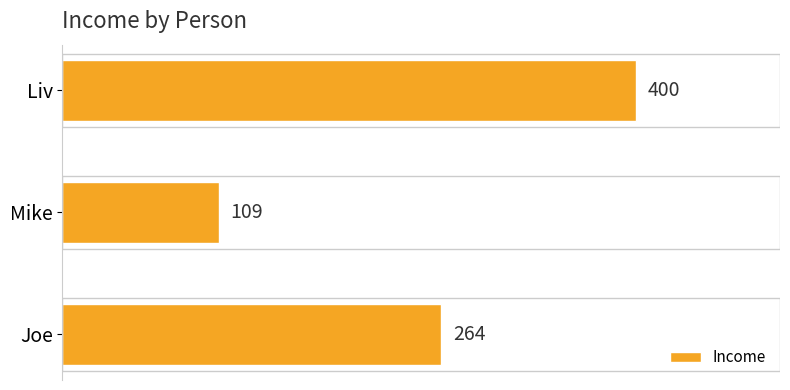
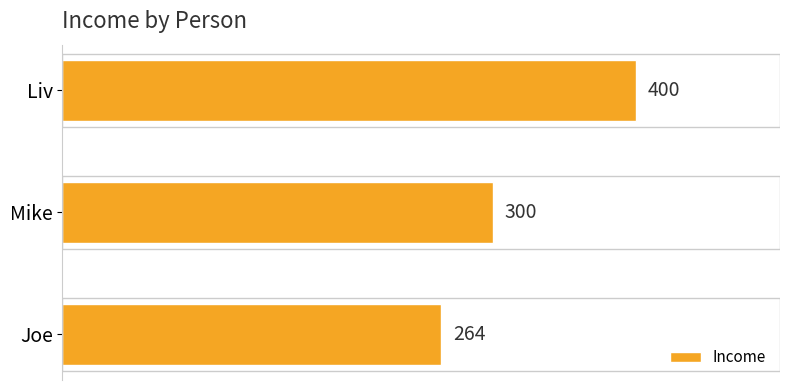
  {
    "Liv": 400,
-   "Mike": 109,
+   "Mike": 300,
    "Joe": 264
  }
